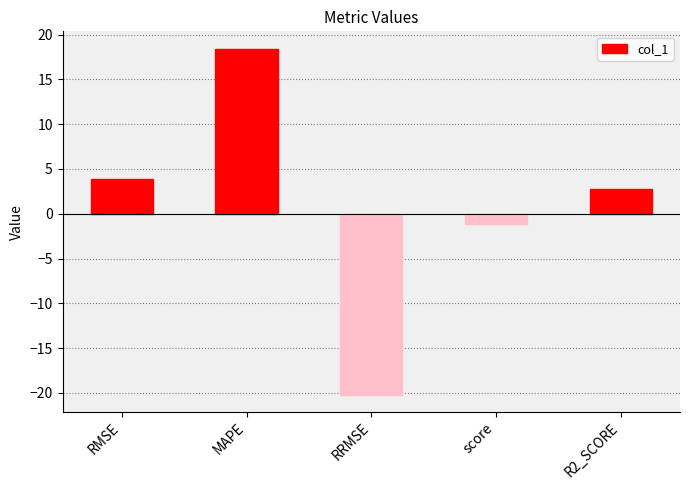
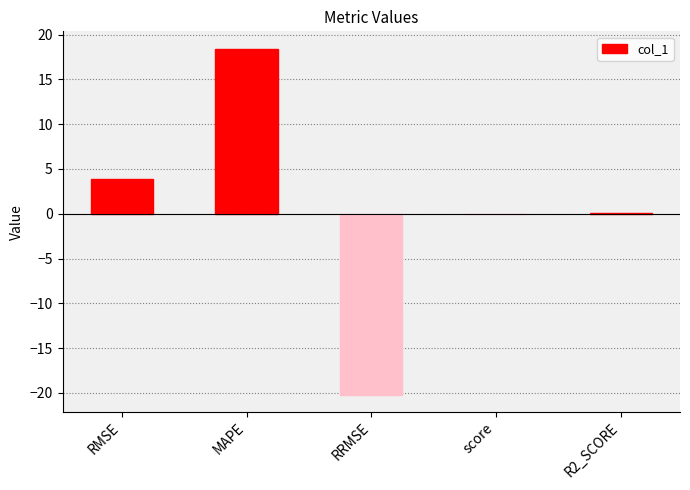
  {
    "RMSE": 4,
    "MAPE": 18,
    "RRMSE": -20,
-   "score": -1,
-   "R2_SCORE": 3
+   "score": 0,
+   "R2_SCORE": 0
  }
